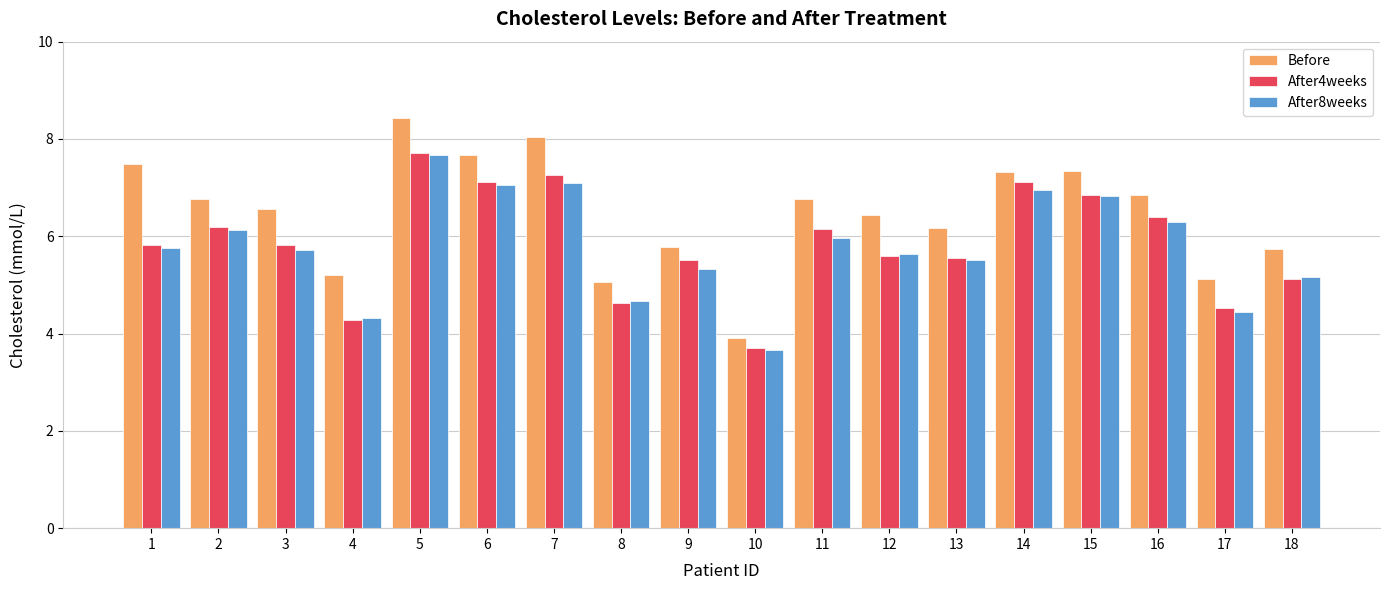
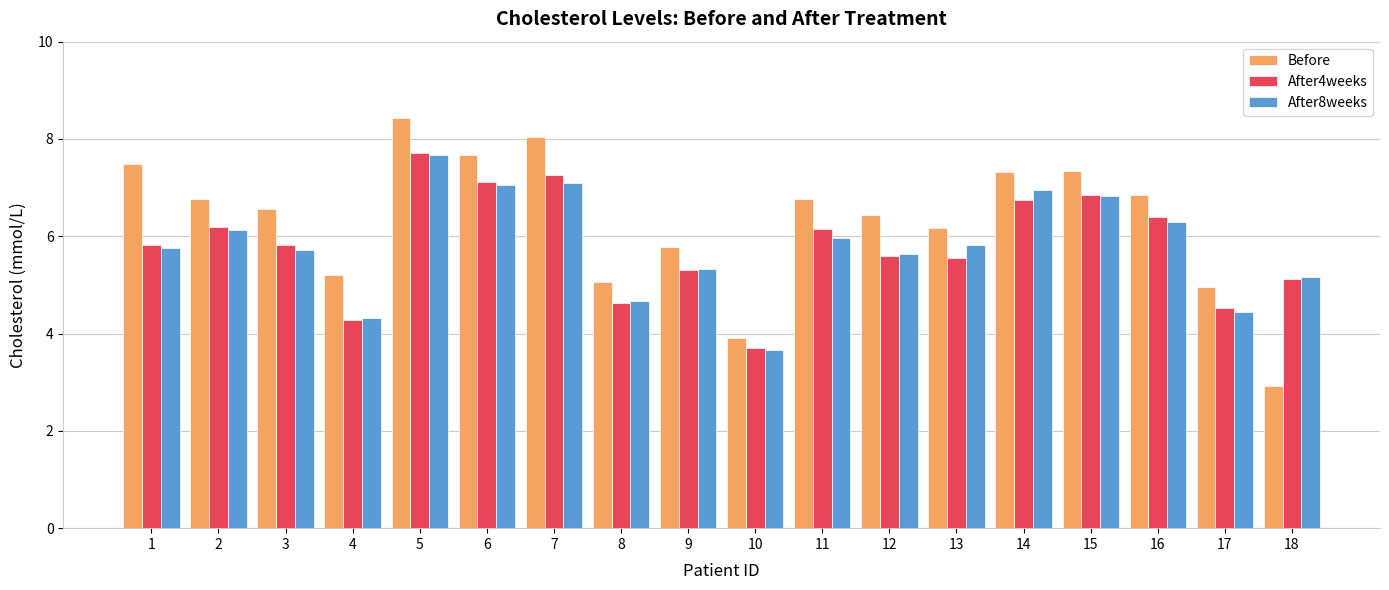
  {
    "Before": {
      "1": 7.5,
      "2": 6.8,
      "3": 6.6,
      "4": 5.2,
      "5": 8.4,
      "6": 7.7,
      "7": 8.1,
      "8": 5.1,
      "9": 5.8,
      "10": 3.9,
      "11": 6.8,
      "12": 6.4,
      "13": 6.2,
      "14": 7.3,
      "15": 7.3,
      "16": 6.9,
-     "17": 5.1,
-     "18": 5.7
+     "17": 5.0,
+     "18": 2.9
    },
    "After4weeks": {
      "1": 5.8,
      "2": 6.2,
      "3": 5.8,
      "4": 4.3,
      "5": 7.7,
      "6": 7.1,
      "7": 7.3,
      "8": 4.6,
-     "9": 5.5,
+     "9": 5.3,
      "10": 3.7,
      "11": 6.2,
      "12": 5.6,
      "13": 5.6,
-     "14": 7.1,
+     "14": 6.8,
      "15": 6.8,
      "16": 6.4,
      "17": 4.5,
      "18": 5.1
    },
    "After8weeks": {
      "1": 5.8,
      "2": 6.1,
      "3": 5.7,
      "4": 4.3,
      "5": 7.7,
      "6": 7.1,
      "7": 7.1,
      "8": 4.7,
      "9": 5.3,
      "10": 3.7,
      "11": 6.0,
      "12": 5.6,
-     "13": 5.5,
+     "13": 5.8,
      "14": 7.0,
      "15": 6.8,
      "16": 6.3,
      "17": 4.5,
      "18": 5.2
    }
  }
